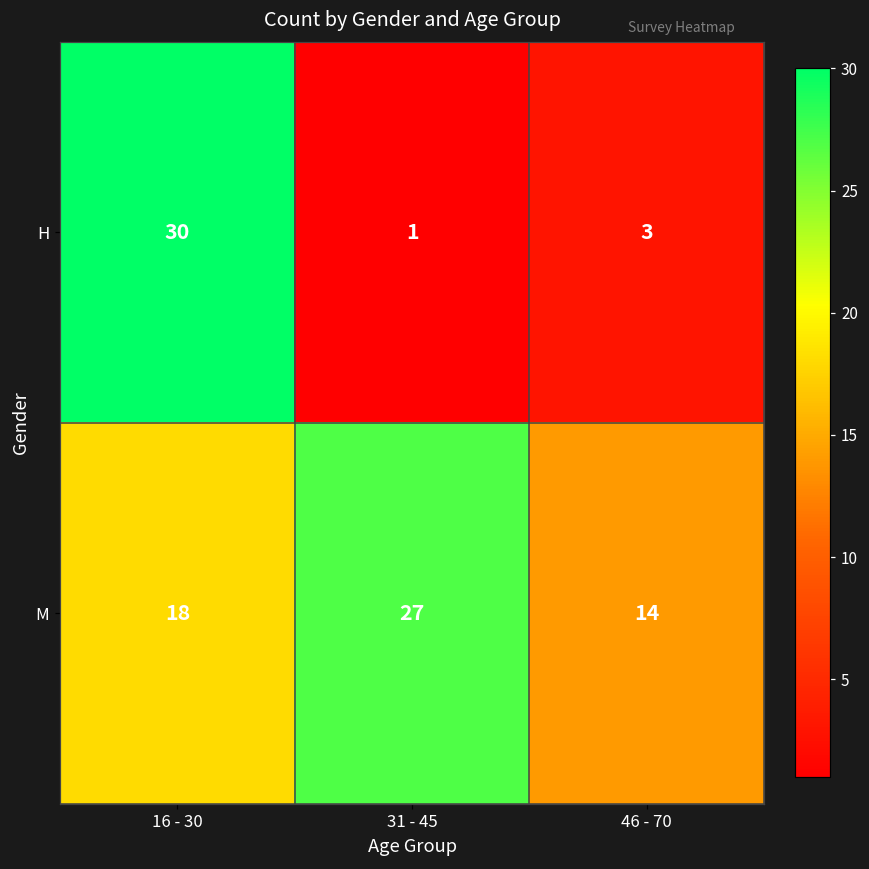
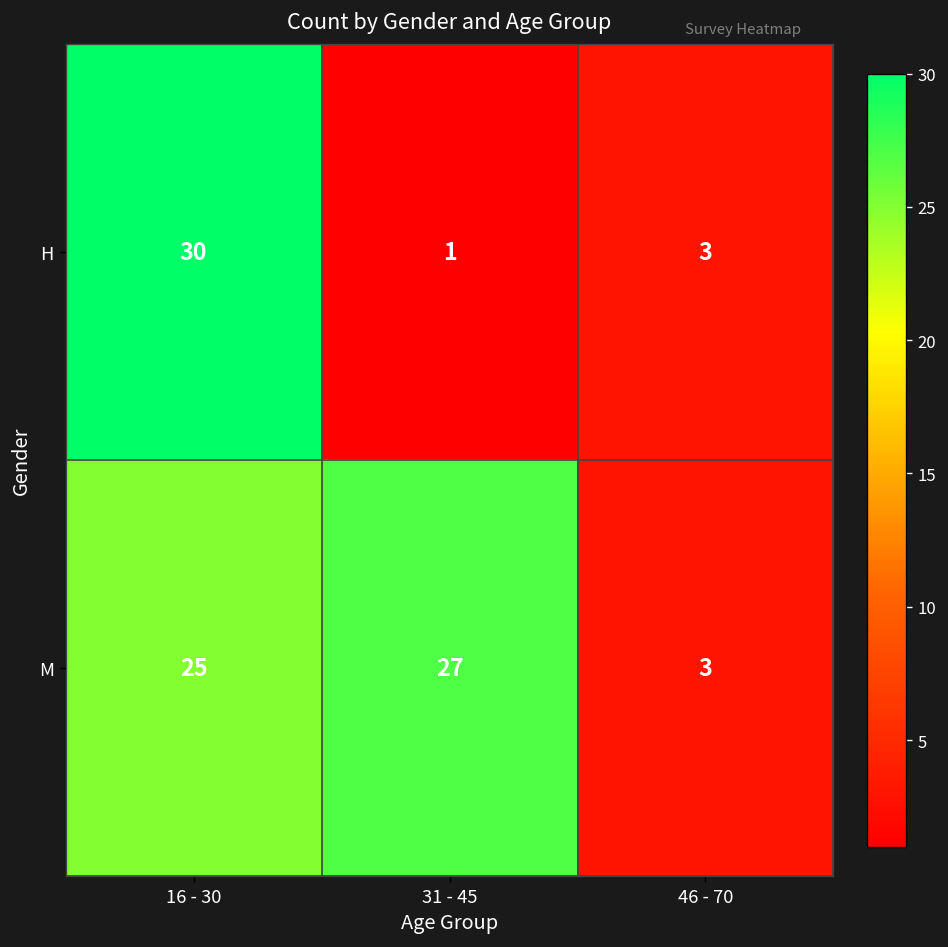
  {
    "H": {
      "16 - 30": 30,
      "31 - 45": 1,
      "46 - 70": 3
    },
    "M": {
-     "16 - 30": 18,
+     "16 - 30": 25,
      "31 - 45": 27,
-     "46 - 70": 14
+     "46 - 70": 3
    }
  }
